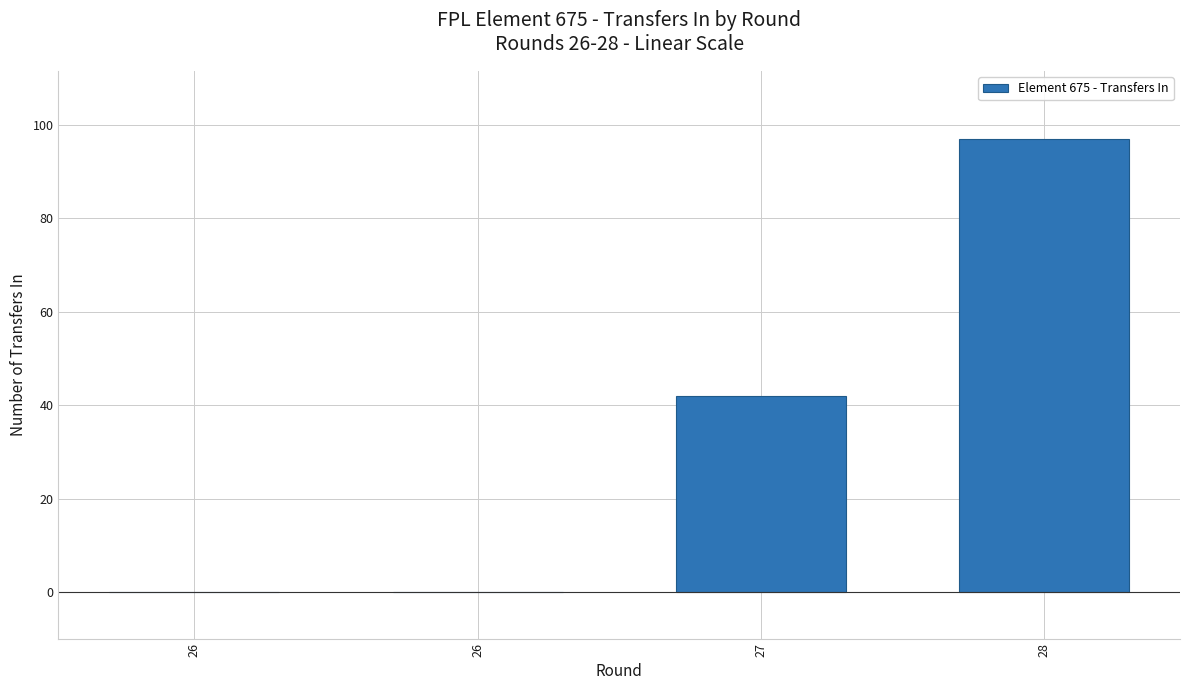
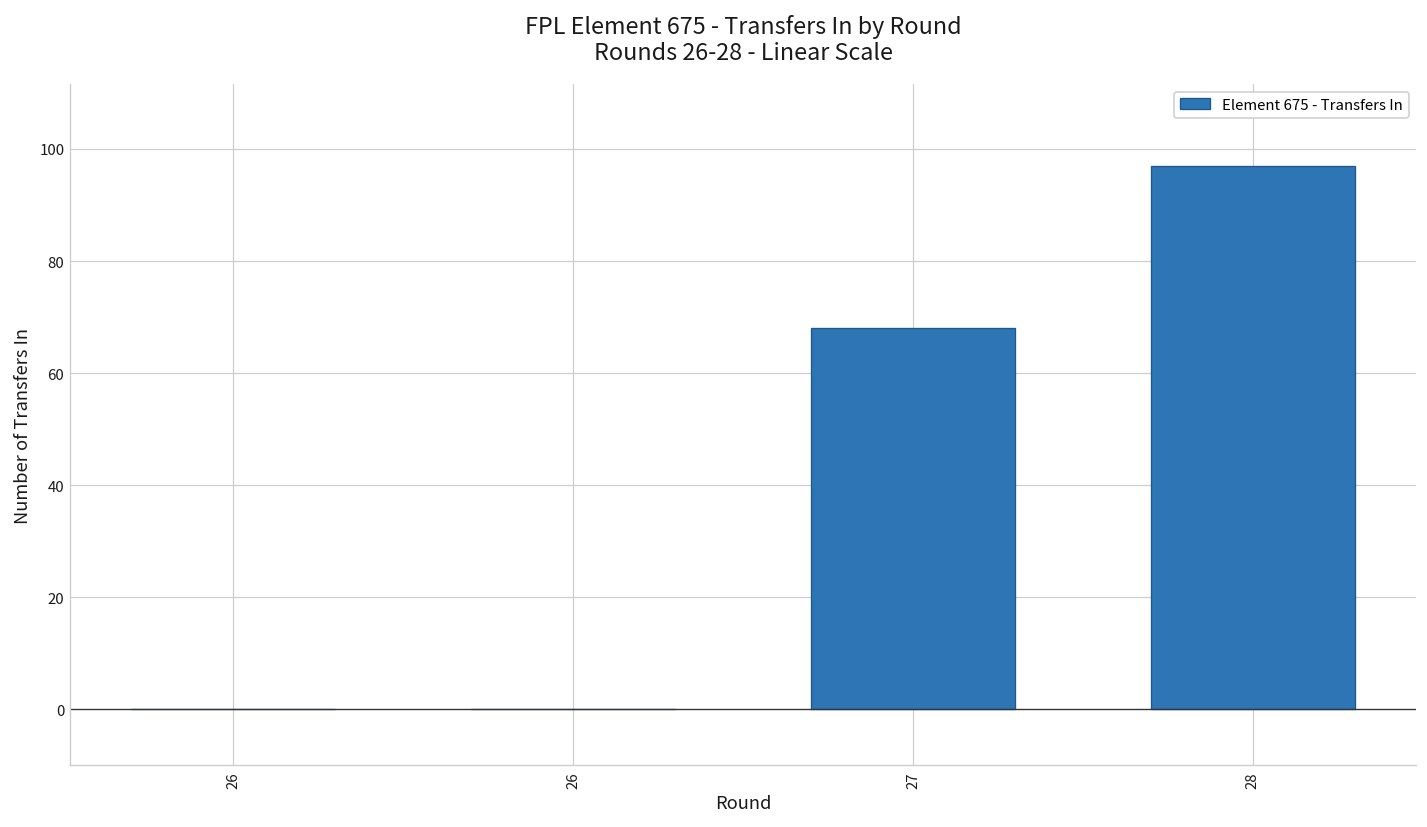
  {
-   "27": 42,
+   "27": 68,
    "28": 97
  }
